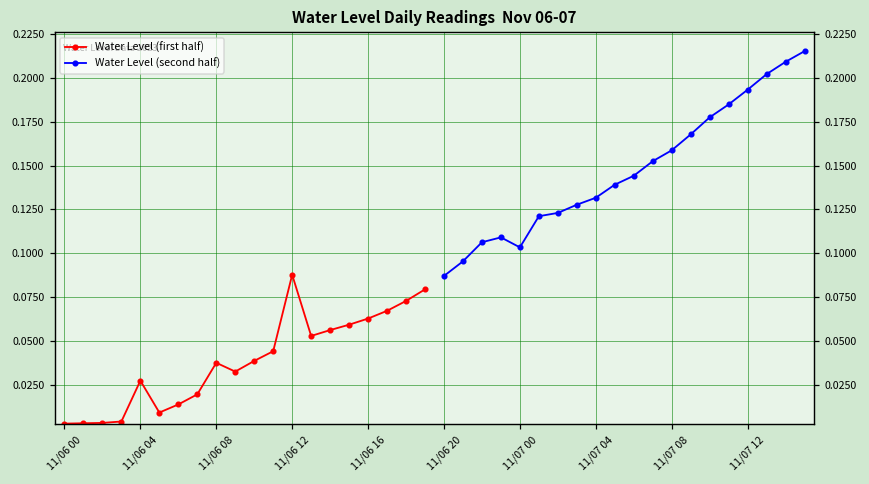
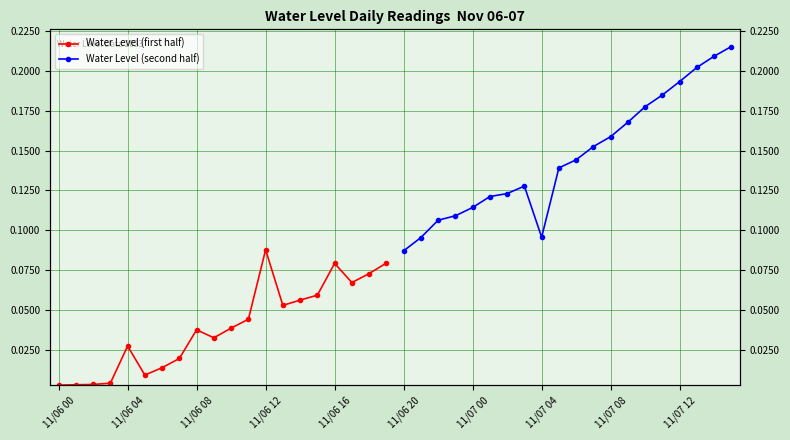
  {
    "Water Level (first half)": {
      "11/06 00": 0.003,
      "11/06 04": 0.028,
      "11/06 08": 0.038,
      "11/06 12": 0.088,
-     "11/06 16": 0.063
+     "11/06 16": 0.079
    },
    "Water Level (second half)": {
      "11/06 20": 0.087,
-     "11/07 00": 0.103,
-     "11/07 04": 0.132,
+     "11/07 00": 0.114,
+     "11/07 04": 0.096,
      "11/07 08": 0.159,
      "11/07 12": 0.193
    }
  }
